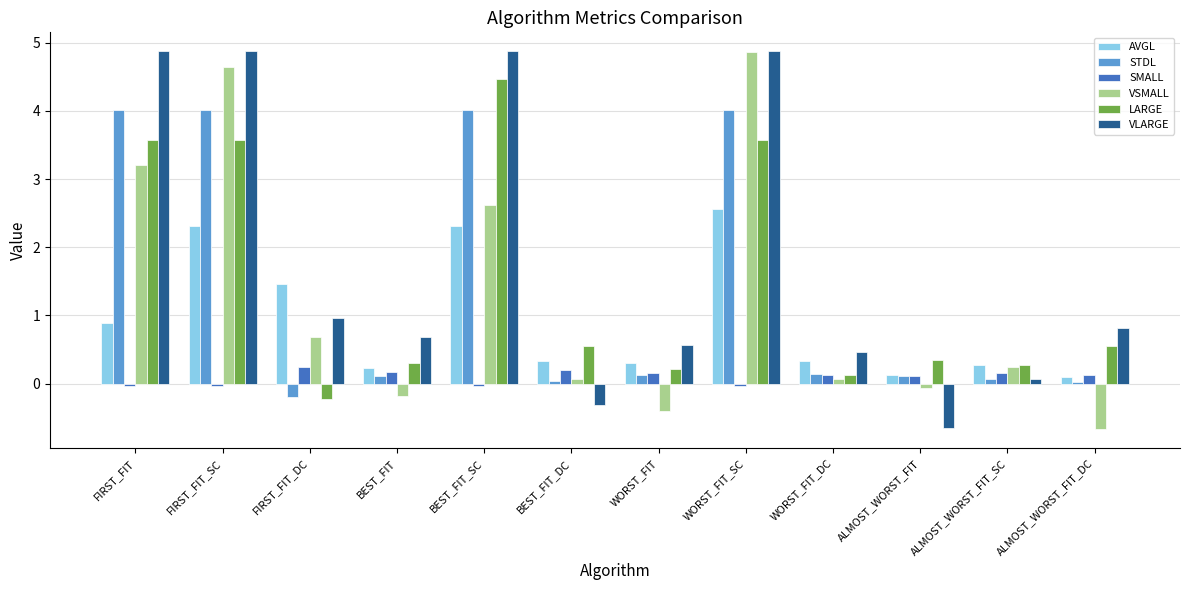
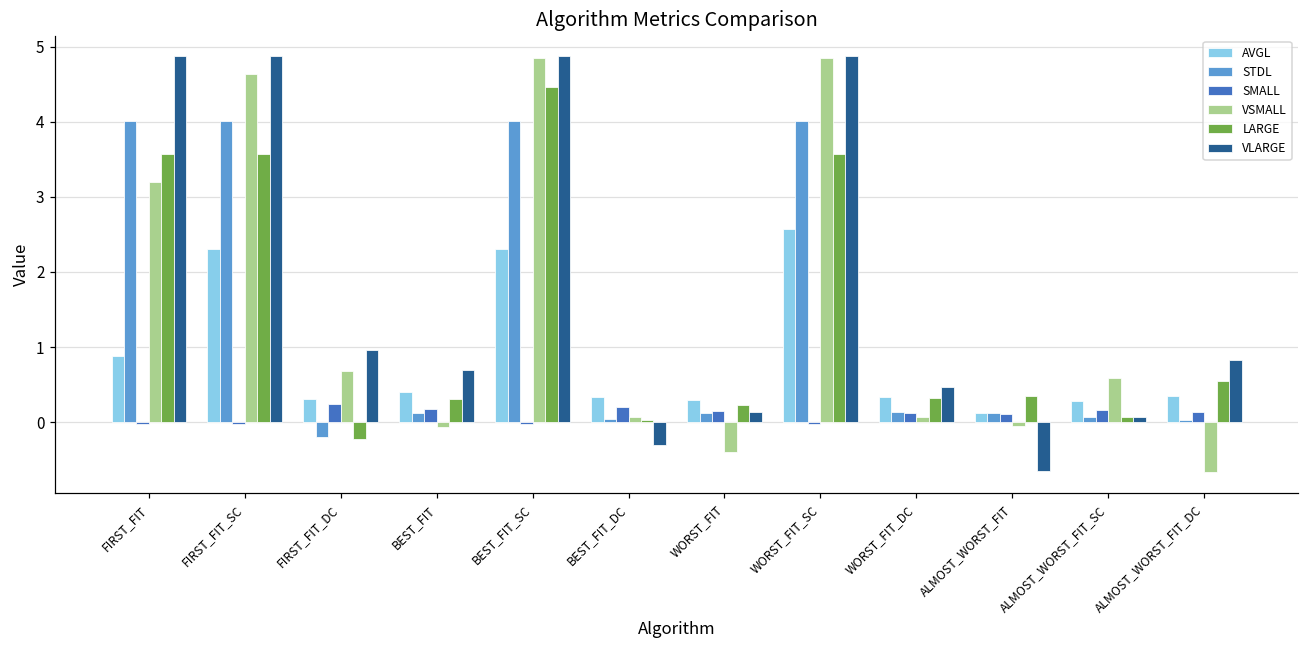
  {
    "AVGL": {
      "FIRST_FIT": 0.9,
      "FIRST_FIT_SC": 2.3,
-     "FIRST_FIT_DC": 1.5,
-     "BEST_FIT": 0.2,
+     "FIRST_FIT_DC": 0.3,
+     "BEST_FIT": 0.4,
      "BEST_FIT_SC": 2.3,
      "BEST_FIT_DC": 0.3,
      "WORST_FIT": 0.3,
      "WORST_FIT_SC": 2.6,
      "WORST_FIT_DC": 0.3,
      "ALMOST_WORST_FIT": 0.1,
      "ALMOST_WORST_FIT_SC": 0.3,
-     "ALMOST_WORST_FIT_DC": 0.1
+     "ALMOST_WORST_FIT_DC": 0.3
    },
    "VSMALL": {
      "FIRST_FIT": 3.2,
      "FIRST_FIT_SC": 4.6,
      "FIRST_FIT_DC": 0.7,
-     "BEST_FIT": -0.2,
-     "BEST_FIT_SC": 2.6,
+     "BEST_FIT": -0.1,
+     "BEST_FIT_SC": 4.9,
      "BEST_FIT_DC": 0.1,
      "WORST_FIT": -0.4,
      "WORST_FIT_SC": 4.9,
      "WORST_FIT_DC": 0.1,
      "ALMOST_WORST_FIT": -0.1,
-     "ALMOST_WORST_FIT_SC": 0.2,
+     "ALMOST_WORST_FIT_SC": 0.6,
      "ALMOST_WORST_FIT_DC": -0.7
    },
    "LARGE": {
      "FIRST_FIT": 3.6,
      "FIRST_FIT_SC": 3.6,
      "FIRST_FIT_DC": -0.2,
      "BEST_FIT": 0.3,
      "BEST_FIT_SC": 4.5,
-     "BEST_FIT_DC": 0.6,
+     "BEST_FIT_DC": 0.0,
      "WORST_FIT": 0.2,
      "WORST_FIT_SC": 3.6,
-     "WORST_FIT_DC": 0.1,
+     "WORST_FIT_DC": 0.3,
      "ALMOST_WORST_FIT": 0.3,
-     "ALMOST_WORST_FIT_SC": 0.3,
+     "ALMOST_WORST_FIT_SC": 0.1,
      "ALMOST_WORST_FIT_DC": 0.5
    },
    "VLARGE": {
      "FIRST_FIT": 4.9,
      "FIRST_FIT_SC": 4.9,
      "FIRST_FIT_DC": 1.0,
      "BEST_FIT": 0.7,
      "BEST_FIT_SC": 4.9,
      "BEST_FIT_DC": -0.3,
-     "WORST_FIT": 0.6,
+     "WORST_FIT": 0.1,
      "WORST_FIT_SC": 4.9,
      "WORST_FIT_DC": 0.5,
      "ALMOST_WORST_FIT": -0.7,
      "ALMOST_WORST_FIT_SC": 0.1,
      "ALMOST_WORST_FIT_DC": 0.8
    }
  }
